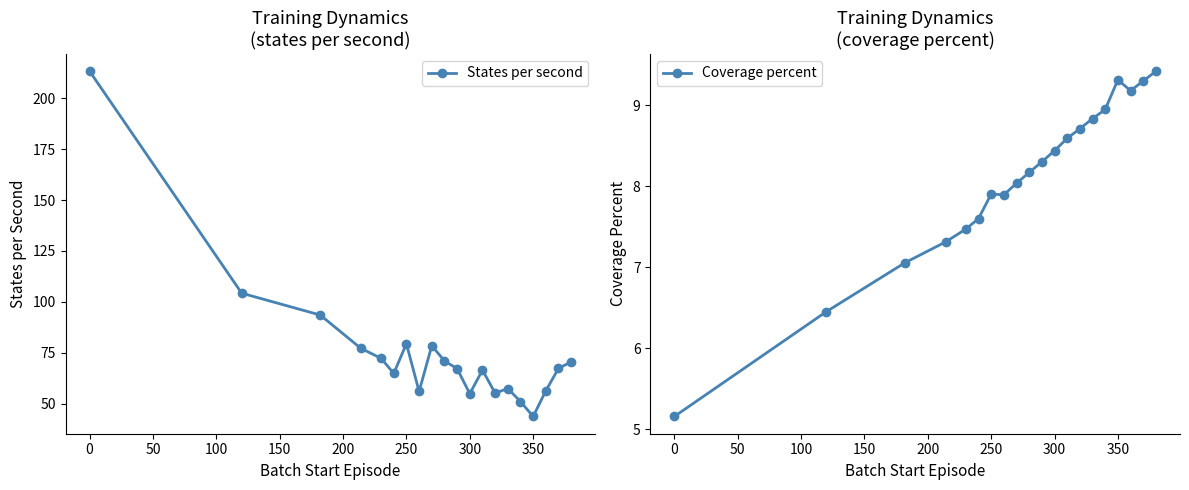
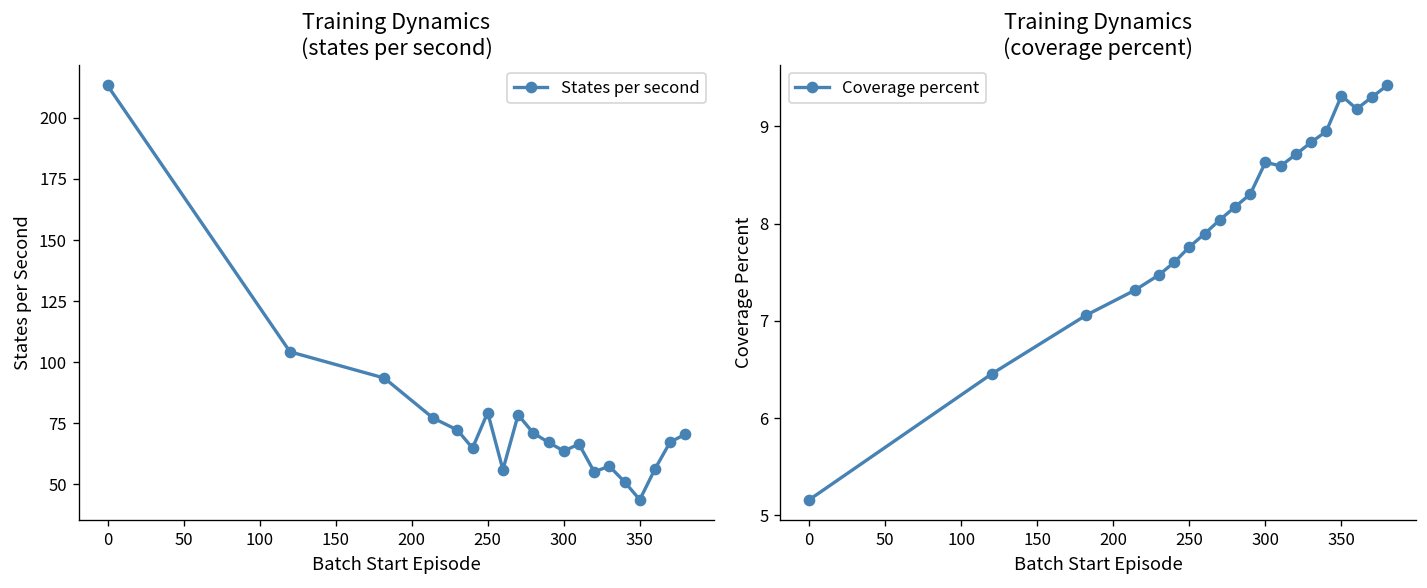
  {
    "Training Dynamics (states per second)": {
      "0": 213,
      "250": 79,
-     "300": 55,
+     "300": 64,
      "350": 44
    },
    "Training Dynamics (coverage percent)": {
      "0": 5.2,
-     "250": 7.9,
-     "300": 8.4,
+     "250": 7.8,
+     "300": 8.6,
      "350": 9.3
    }
  }
